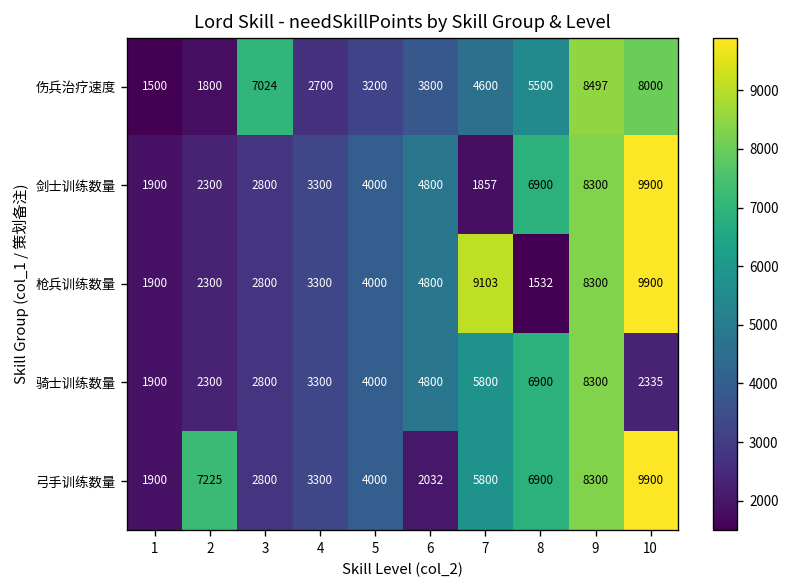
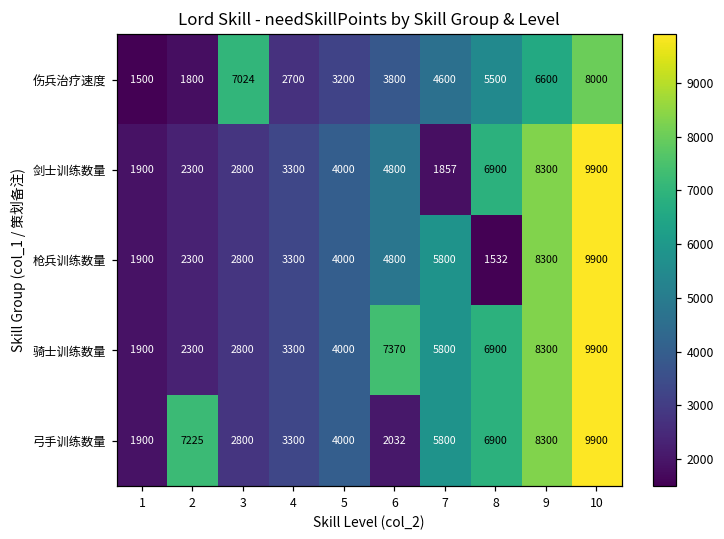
  {
    "伤兵治疗速度": {
      "1": 1500,
      "2": 1800,
      "3": 7024,
      "4": 2700,
      "5": 3200,
      "6": 3800,
      "7": 4600,
      "8": 5500,
-     "9": 8497,
+     "9": 6600,
      "10": 8000
    },
    "剑士训练数量": {
      "1": 1900,
      "2": 2300,
      "3": 2800,
      "4": 3300,
      "5": 4000,
      "6": 4800,
      "7": 1857,
      "8": 6900,
      "9": 8300,
      "10": 9900
    },
    "枪兵训练数量": {
      "1": 1900,
      "2": 2300,
      "3": 2800,
      "4": 3300,
      "5": 4000,
      "6": 4800,
-     "7": 9103,
+     "7": 5800,
      "8": 1532,
      "9": 8300,
      "10": 9900
    },
    "骑士训练数量": {
      "1": 1900,
      "2": 2300,
      "3": 2800,
      "4": 3300,
      "5": 4000,
-     "6": 4800,
+     "6": 7370,
      "7": 5800,
      "8": 6900,
      "9": 8300,
-     "10": 2335
+     "10": 9900
    },
    "弓手训练数量": {
      "1": 1900,
      "2": 7225,
      "3": 2800,
      "4": 3300,
      "5": 4000,
      "6": 2032,
      "7": 5800,
      "8": 6900,
      "9": 8300,
      "10": 9900
    }
  }
